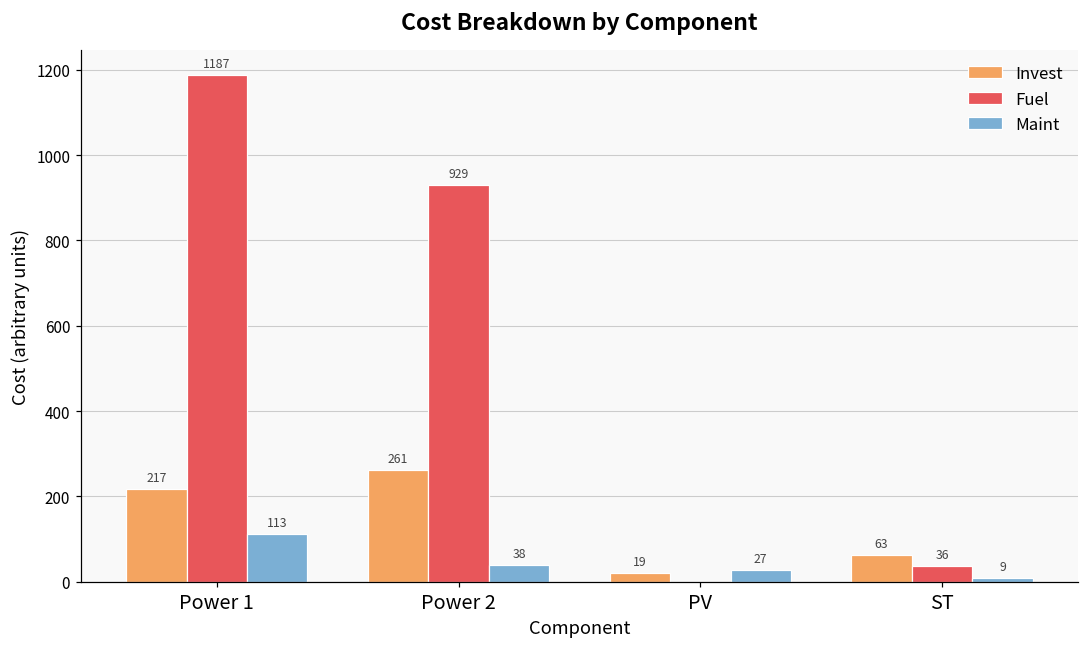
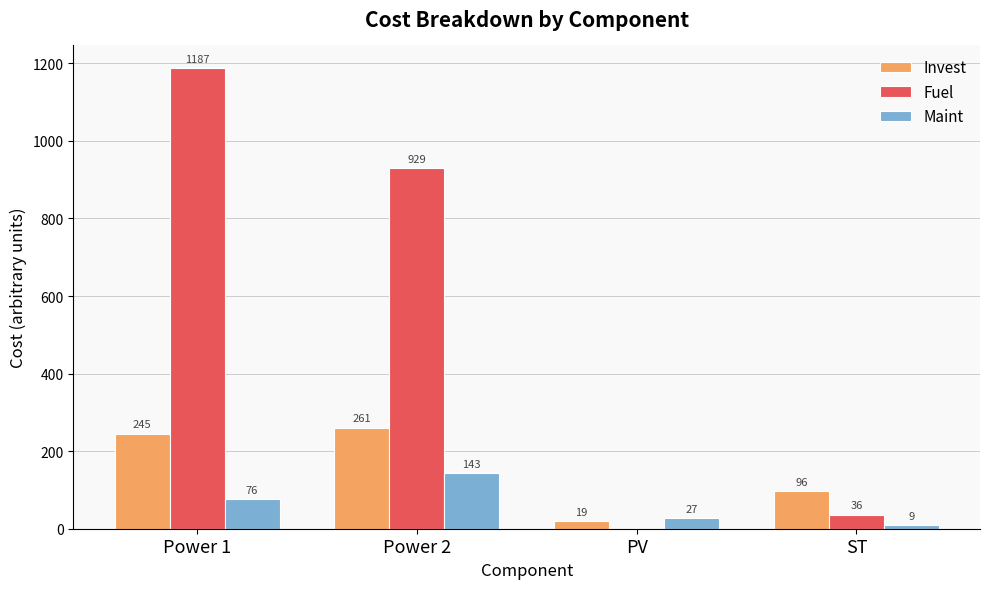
  {
    "Invest": {
-     "Power 1": 217,
+     "Power 1": 245,
      "Power 2": 261,
      "PV": 19,
-     "ST": 63
+     "ST": 96
    },
    "Fuel": {
      "Power 1": 1187,
      "Power 2": 929,
      "ST": 36
    },
    "Maint": {
-     "Power 1": 113,
-     "Power 2": 38,
+     "Power 1": 76,
+     "Power 2": 143,
      "PV": 27,
      "ST": 9
    }
  }
